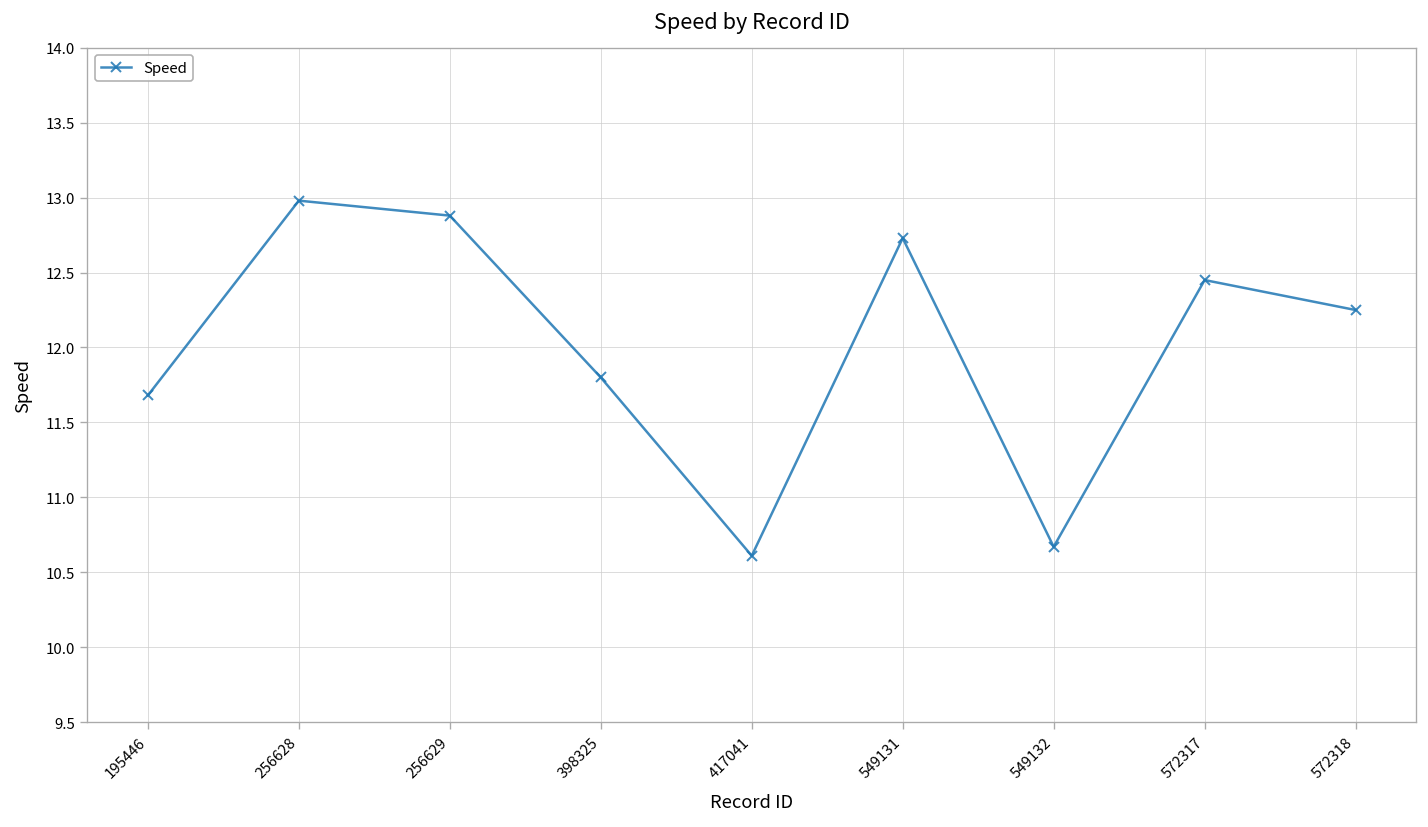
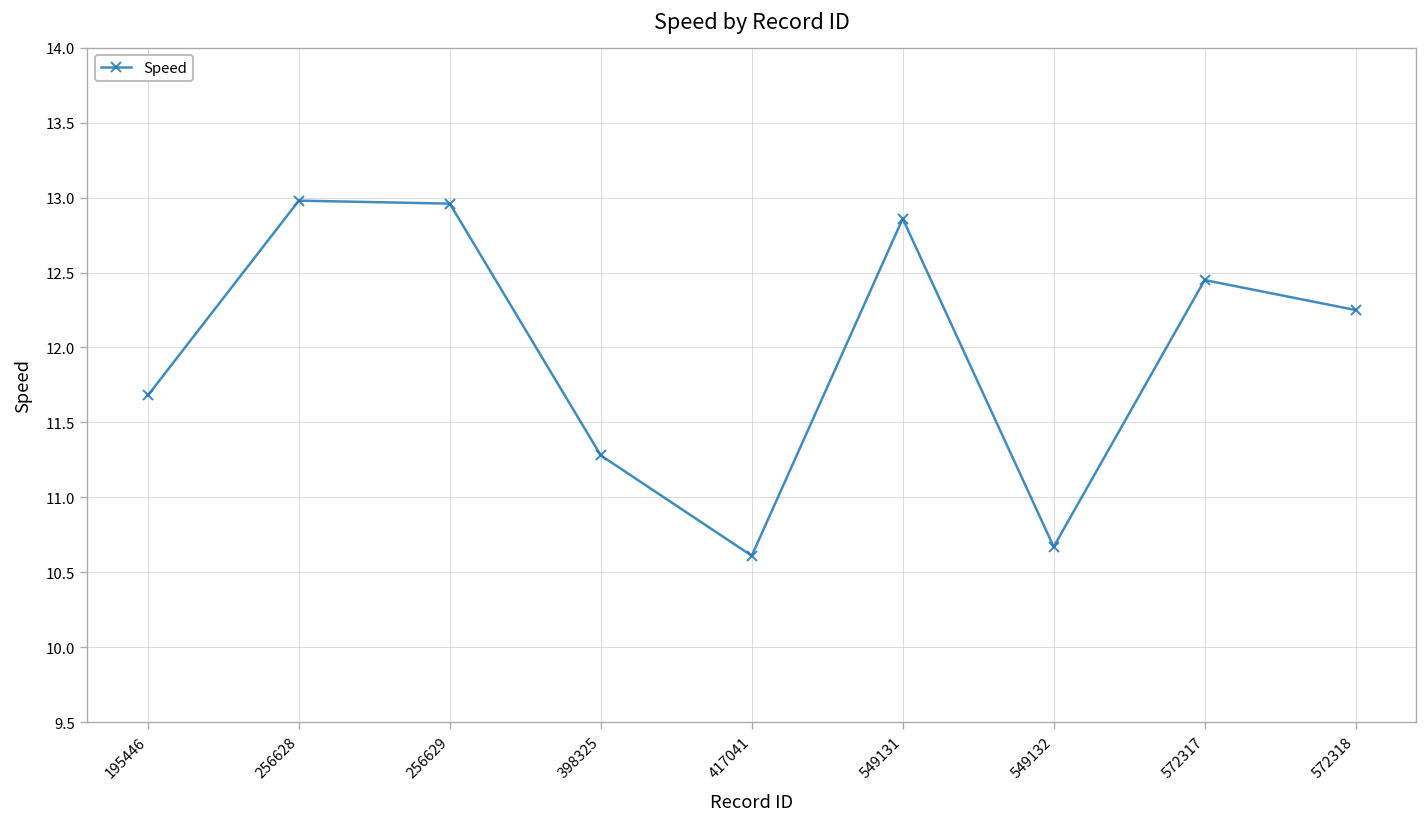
  {
    "195446": 11.68,
    "256628": 12.98,
-   "256629": 12.88,
-   "398325": 11.80,
+   "256629": 12.96,
+   "398325": 11.28,
    "417041": 10.61,
-   "549131": 12.73,
+   "549131": 12.86,
    "549132": 10.67,
    "572317": 12.45,
    "572318": 12.25
  }
